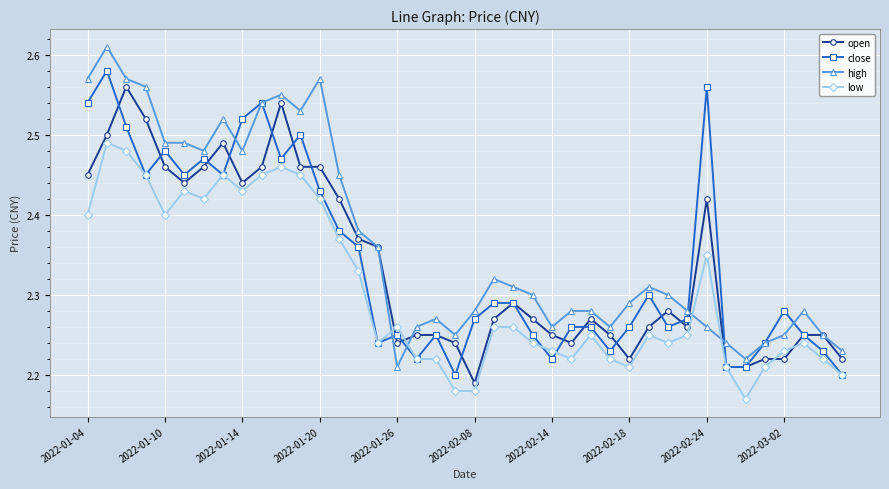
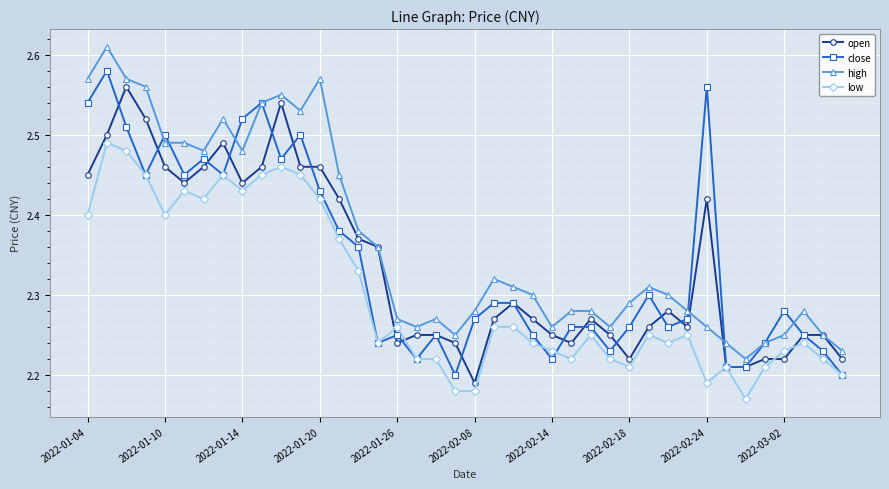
  {
    "open": {
      "2022-01-04": 2.45,
      "2022-01-10": 2.46,
      "2022-01-14": 2.44,
      "2022-01-20": 2.46,
      "2022-01-26": 2.24,
      "2022-02-08": 2.19,
      "2022-02-14": 2.25,
      "2022-02-18": 2.22,
      "2022-02-24": 2.42,
      "2022-03-02": 2.22
    },
    "close": {
      "2022-01-04": 2.54,
-     "2022-01-10": 2.48,
+     "2022-01-10": 2.50,
      "2022-01-14": 2.52,
      "2022-01-20": 2.43,
      "2022-01-26": 2.25,
      "2022-02-08": 2.27,
      "2022-02-14": 2.22,
      "2022-02-18": 2.26,
      "2022-02-24": 2.56,
      "2022-03-02": 2.28
    },
    "high": {
      "2022-01-04": 2.57,
      "2022-01-10": 2.49,
      "2022-01-14": 2.48,
      "2022-01-20": 2.57,
-     "2022-01-26": 2.21,
+     "2022-01-26": 2.27,
      "2022-02-08": 2.28,
      "2022-02-14": 2.26,
      "2022-02-18": 2.29,
      "2022-02-24": 2.26,
      "2022-03-02": 2.25
    },
    "low": {
      "2022-01-04": 2.40,
      "2022-01-10": 2.40,
      "2022-01-14": 2.43,
      "2022-01-20": 2.42,
      "2022-01-26": 2.26,
      "2022-02-08": 2.18,
      "2022-02-14": 2.23,
      "2022-02-18": 2.21,
-     "2022-02-24": 2.35,
+     "2022-02-24": 2.19,
      "2022-03-02": 2.23
    }
  }
